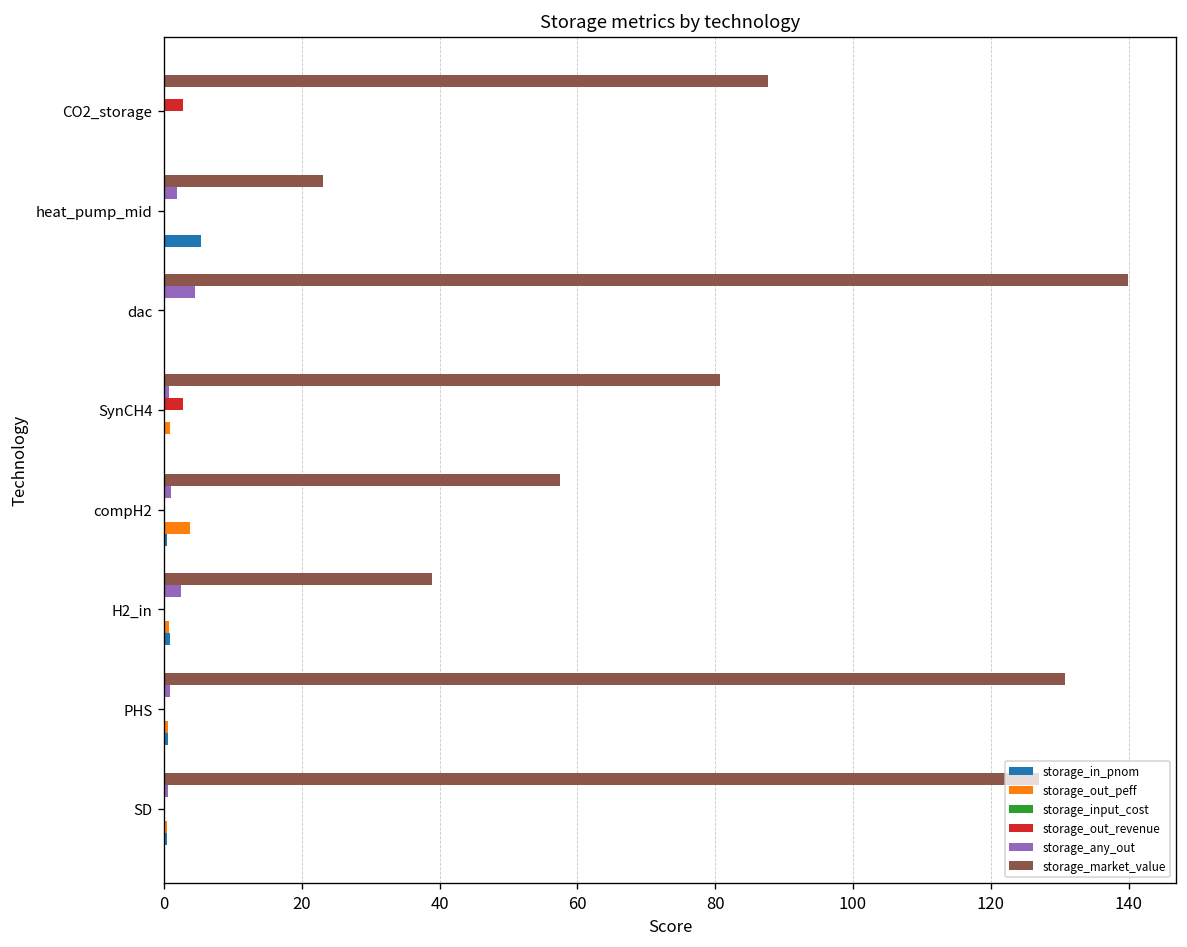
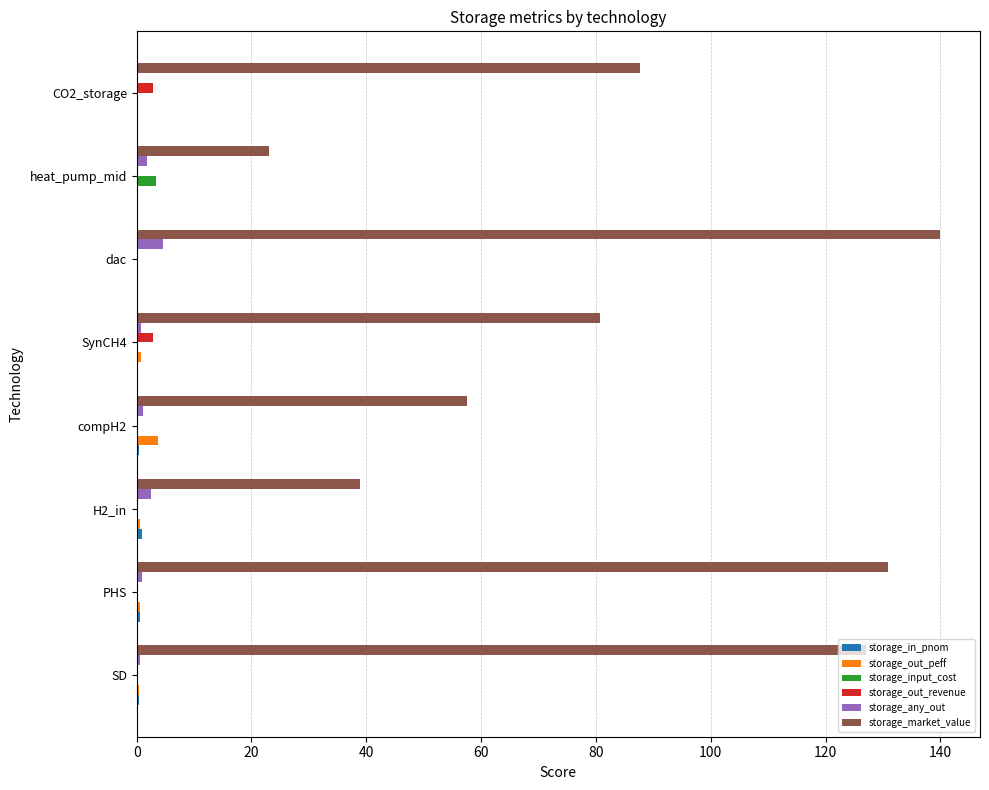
  {
    "storage_in_pnom": {
-     "heat_pump_mid": 5,
+     "heat_pump_mid": 0,
      "compH2": 0,
      "H2_in": 1,
      "PHS": 1,
      "SD": 0
    },
    "storage_out_peff": {
      "SynCH4": 1,
      "compH2": 4,
      "H2_in": 1,
      "PHS": 1,
      "SD": 0
    },
    "storage_input_cost": {
-     "heat_pump_mid": 0
+     "heat_pump_mid": 3
    },
    "storage_out_revenue": {
      "CO2_storage": 3,
      "SynCH4": 3
    },
    "storage_any_out": {
      "heat_pump_mid": 2,
      "dac": 5,
      "SynCH4": 1,
      "compH2": 1,
      "H2_in": 2,
      "PHS": 1,
      "SD": 1
    },
    "storage_market_value": {
      "CO2_storage": 88,
      "heat_pump_mid": 23,
      "dac": 140,
      "SynCH4": 81,
      "compH2": 58,
      "H2_in": 39,
      "PHS": 131
    }
  }
